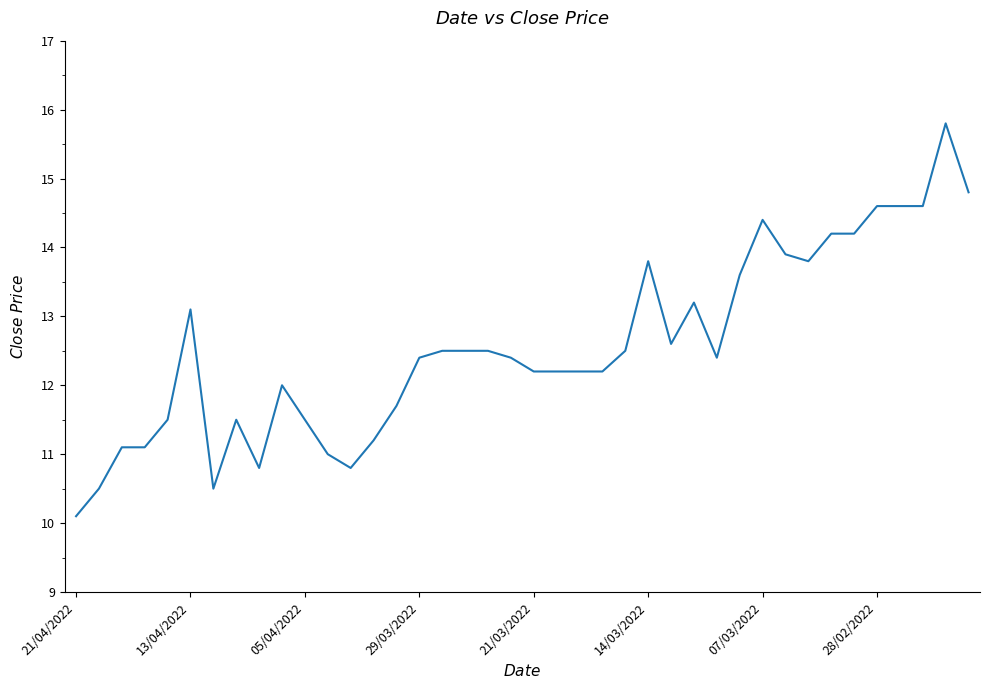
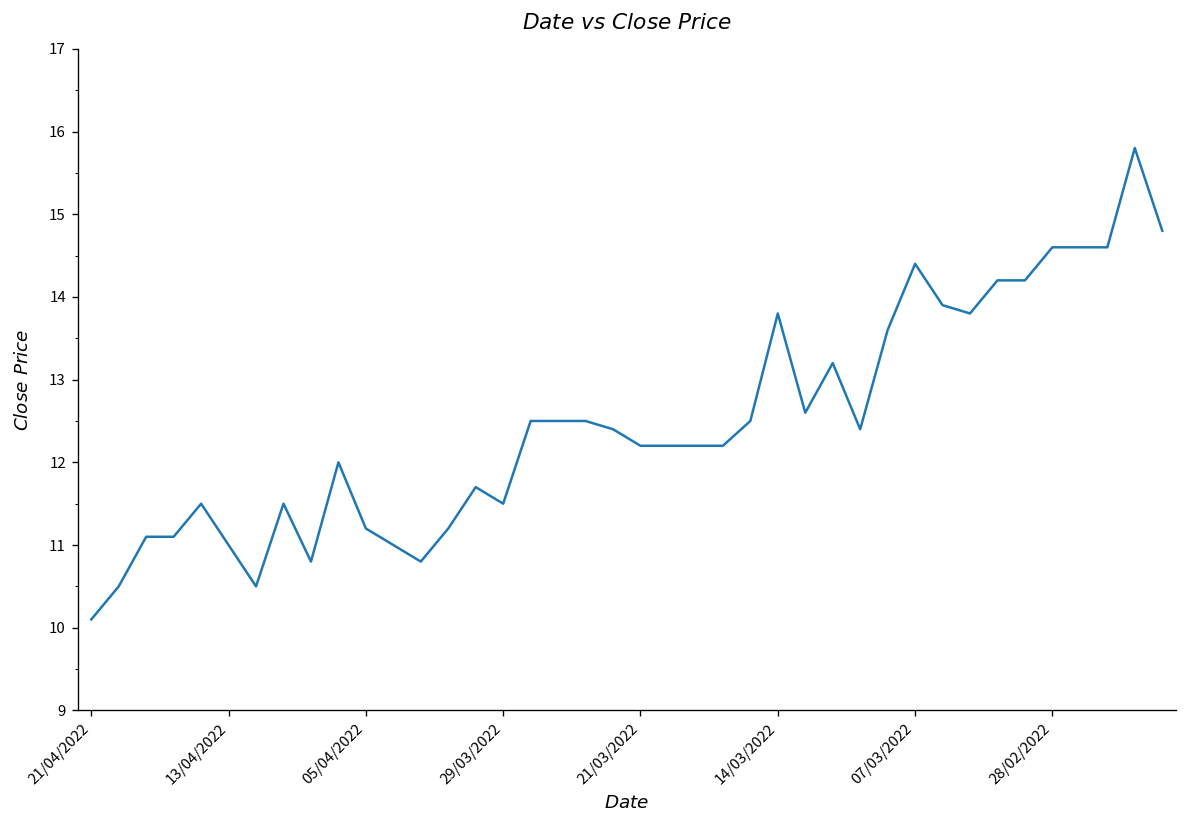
  {
    "21/04/2022": 10.1,
-   "13/04/2022": 13.1,
-   "05/04/2022": 11.5,
-   "29/03/2022": 12.4,
+   "13/04/2022": 11.0,
+   "05/04/2022": 11.2,
+   "29/03/2022": 11.5,
    "21/03/2022": 12.2,
    "14/03/2022": 13.8,
    "07/03/2022": 14.4,
    "28/02/2022": 14.6
  }
